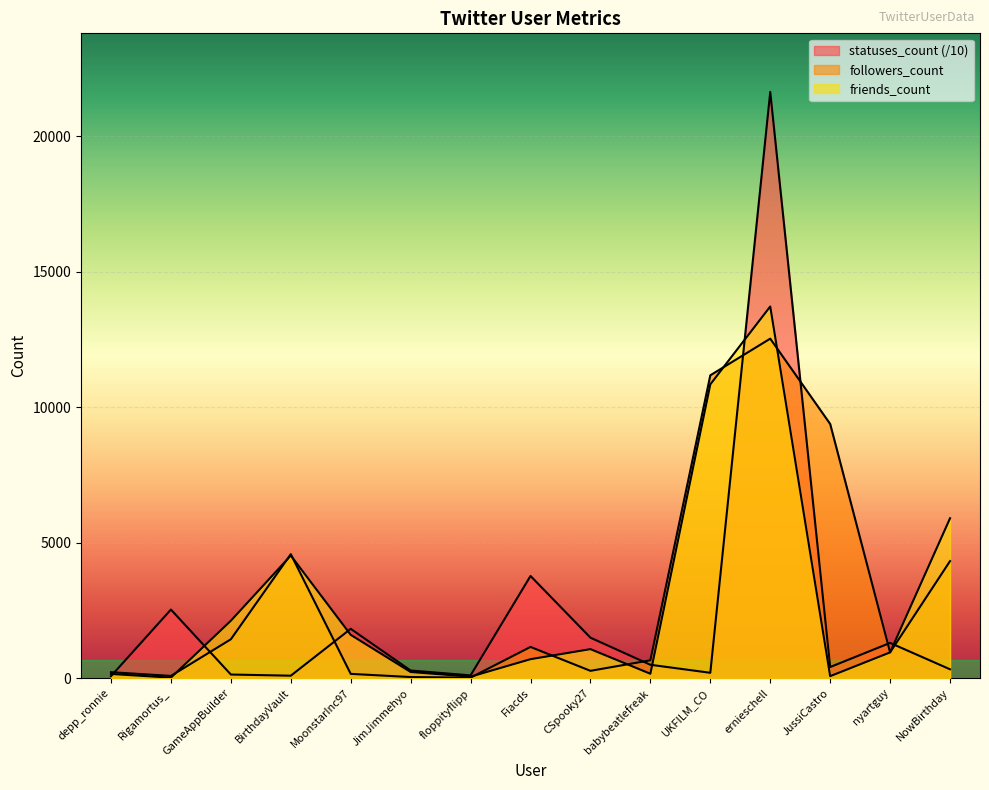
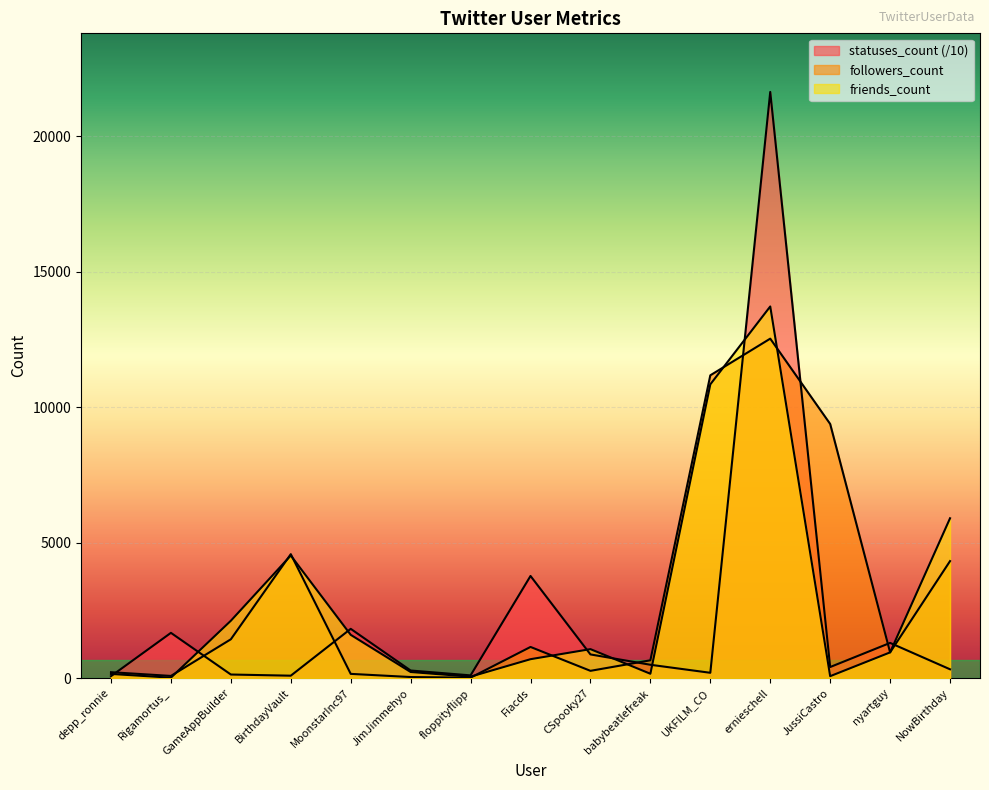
  {
    "statuses_count (/10)": {
-     "Rigamortus_": 2500,
+     "Rigamortus_": 1700,
      "MoonstarInc97": 1800,
      "Fiacds": 3800,
-     "CSpooky27": 1500,
+     "CSpooky27": 900,
      "ernieschell": 21600,
      "nyartguy": 1300
    },
    "followers_count": {
      "GameAppBuilder": 1400,
      "Fiacds": 1100,
      "babybeatlefreak": 700,
      "UKFILM_CO": 11200,
      "ernieschell": 12500,
      "JussiCastro": 9400,
      "NowBirthday": 4300
    },
    "friends_count": {
      "GameAppBuilder": 2100,
      "MoonstarInc97": 1600,
      "Fiacds": 700,
      "CSpooky27": 1100,
      "UKFILM_CO": 10800,
      "ernieschell": 13700,
      "NowBirthday": 5900
    }
  }
